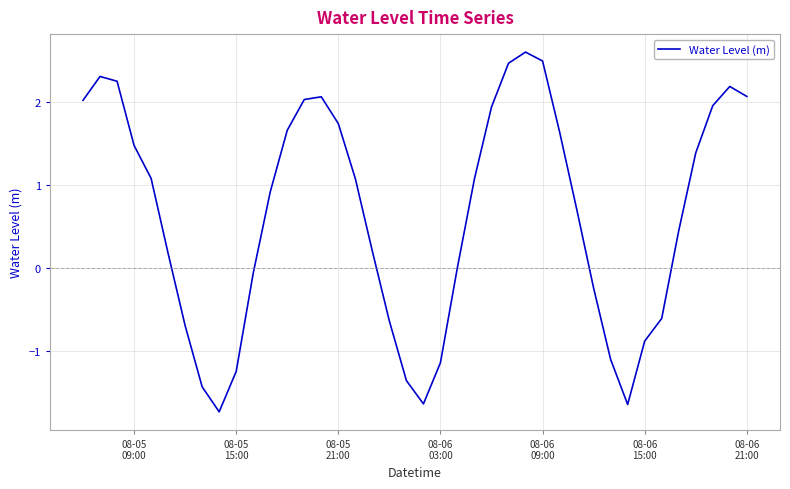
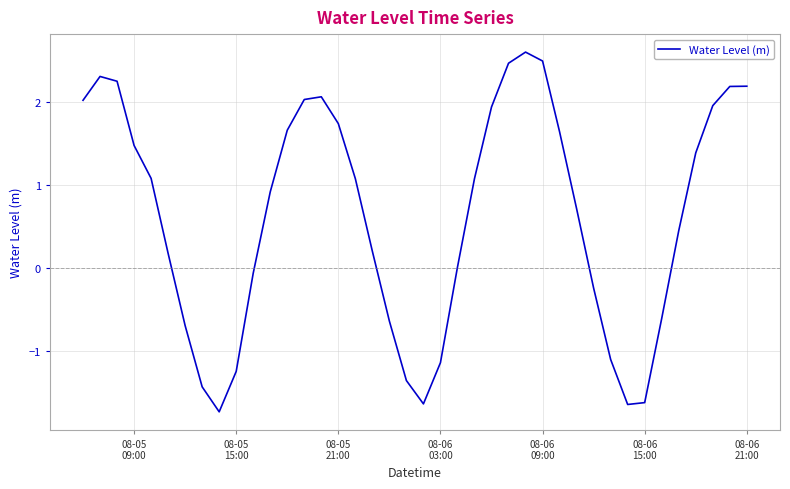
  {
    "08-05 09:00": 1.5,
    "08-05 15:00": -1.2,
    "08-05 21:00": 1.7,
    "08-06 03:00": -1.1,
    "08-06 09:00": 2.5,
-   "08-06 15:00": -0.9,
-   "08-06 21:00": 2.1
+   "08-06 15:00": -1.6,
+   "08-06 21:00": 2.2
  }
